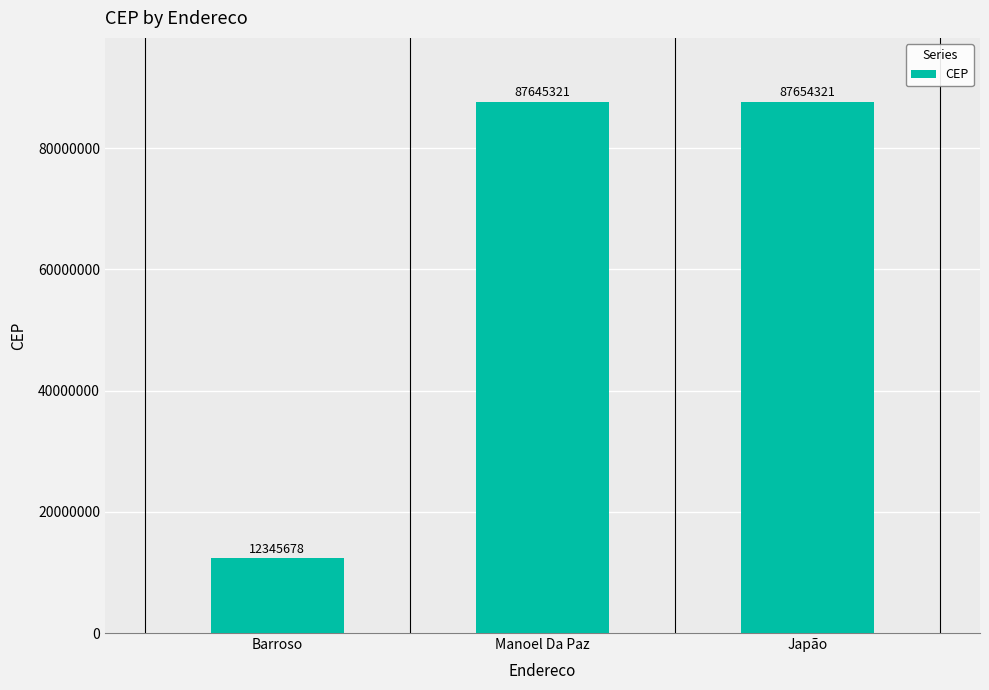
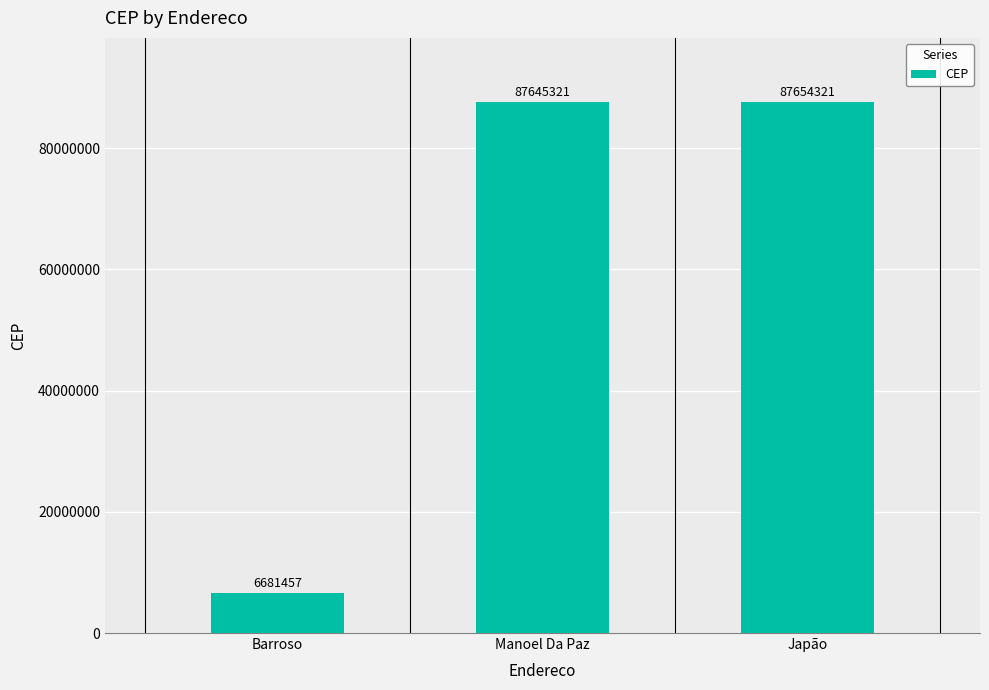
  {
-   "Barroso": 12345678,
+   "Barroso": 6681457,
    "Manoel Da Paz": 87645321,
    "Japão": 87654321
  }
